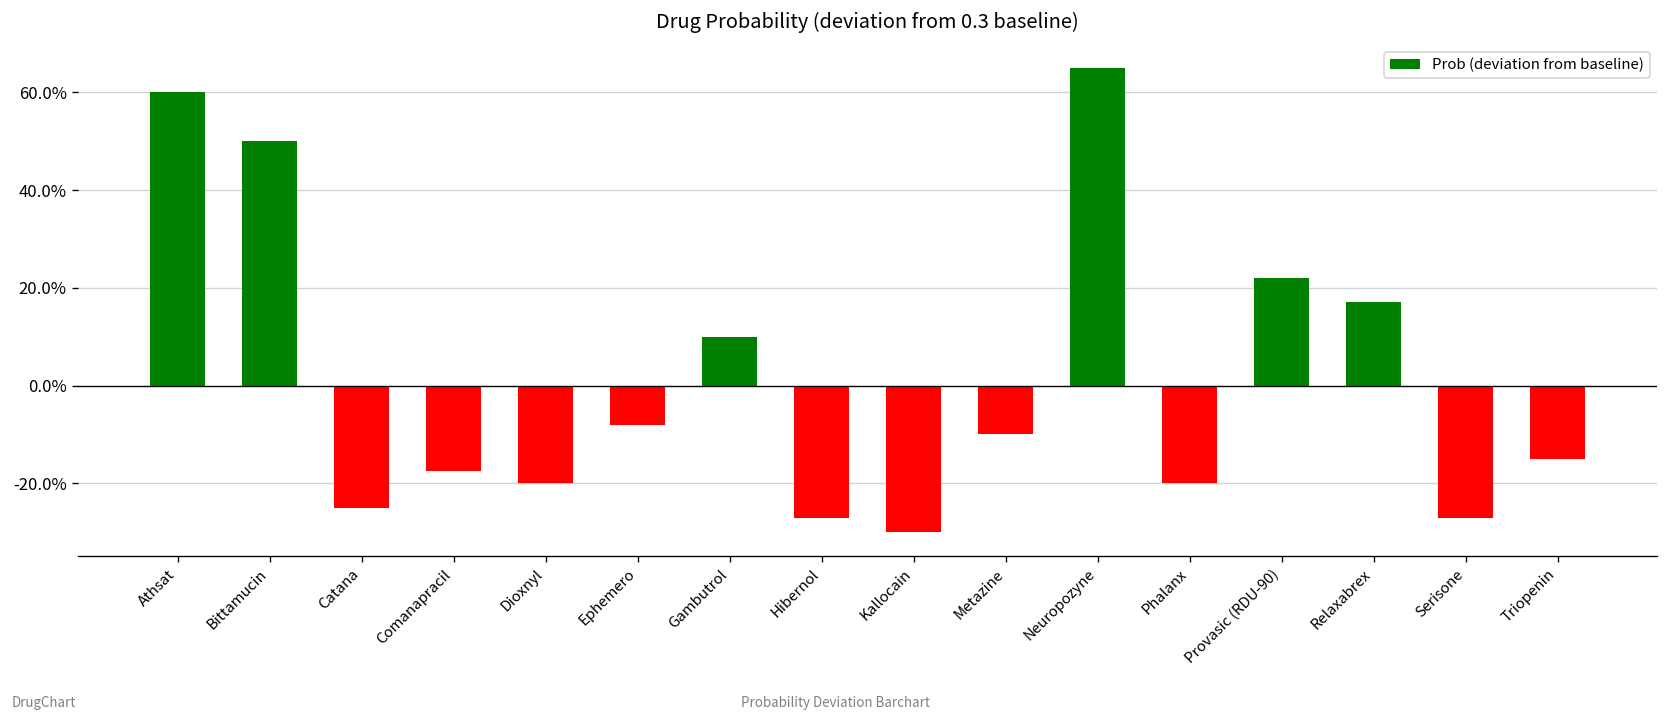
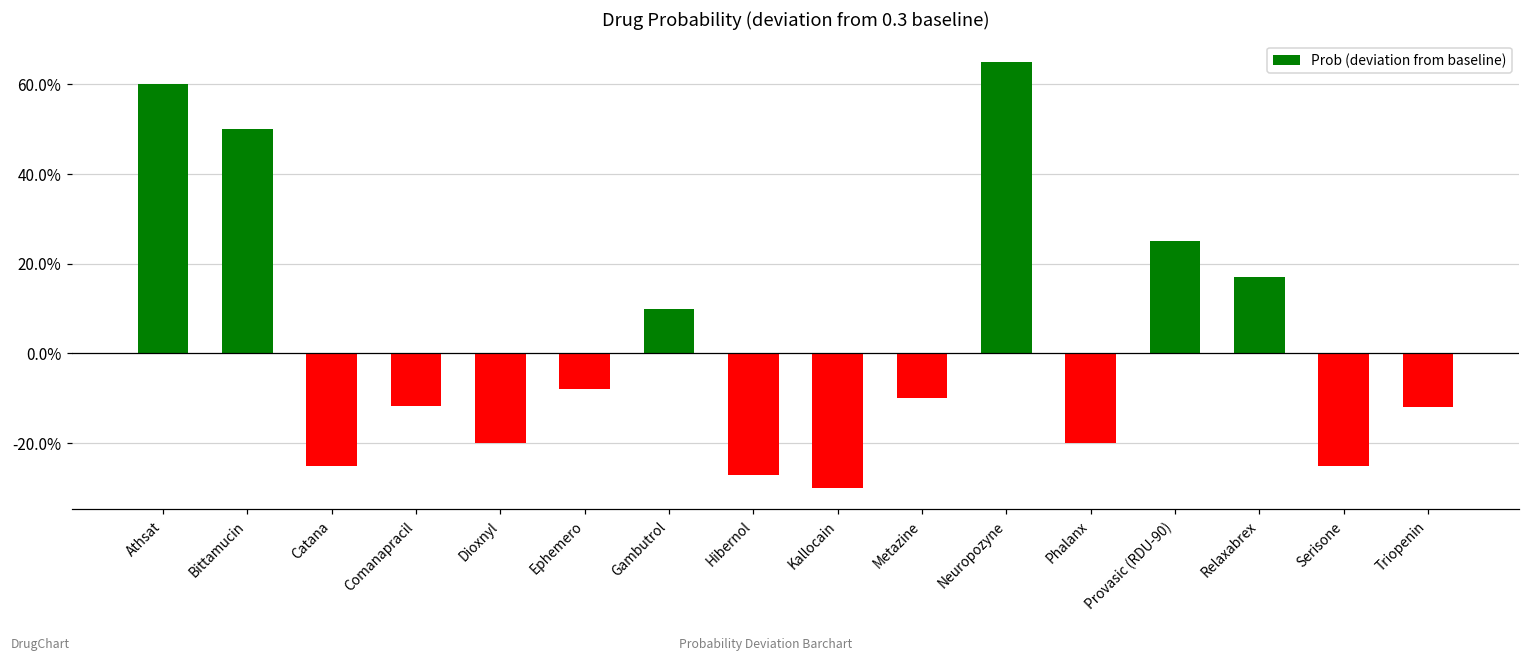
  {
    "Athsat": "60%",
    "Bittamucin": "50%",
    "Catana": "-25%",
-   "Comanapracil": "-18%",
+   "Comanapracil": "-12%",
    "Dioxnyl": "-20%",
    "Ephemero": "-8%",
    "Gambutrol": "10%",
    "Hibernol": "-27%",
    "Kallocain": "-30%",
    "Metazine": "-10%",
    "Neuropozyne": "65%",
    "Phalanx": "-20%",
-   "Provasic (RDU-90)": "22%",
+   "Provasic (RDU-90)": "25%",
    "Relaxabrex": "17%",
-   "Serisone": "-27%",
-   "Triopenin": "-15%"
+   "Serisone": "-25%",
+   "Triopenin": "-12%"
  }
